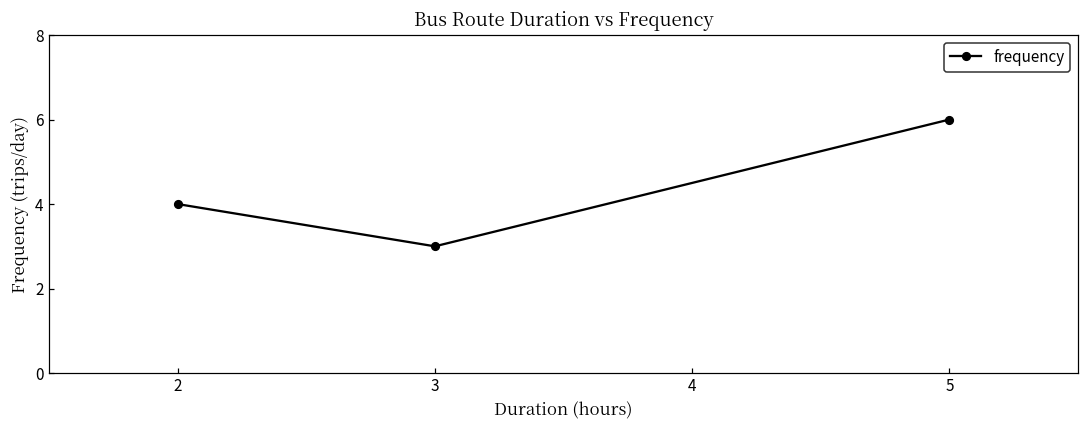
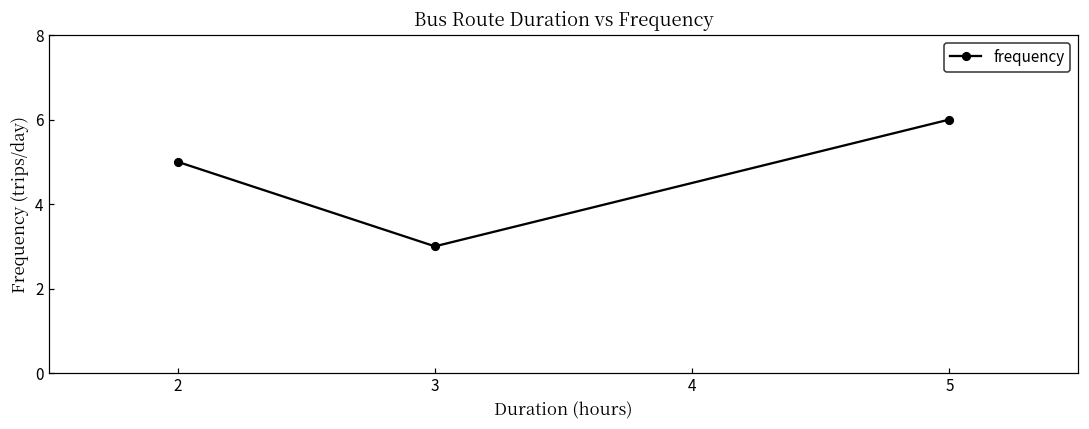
  {
-   "2": 4,
+   "2": 5,
    "3": 3,
    "5": 6
  }
